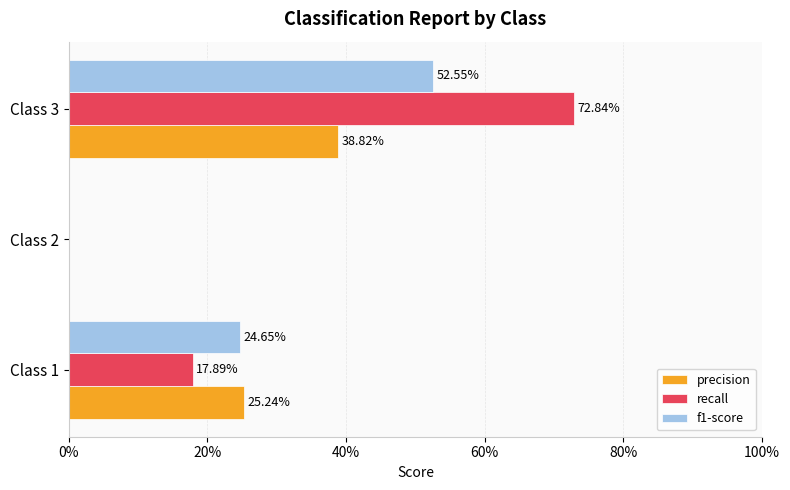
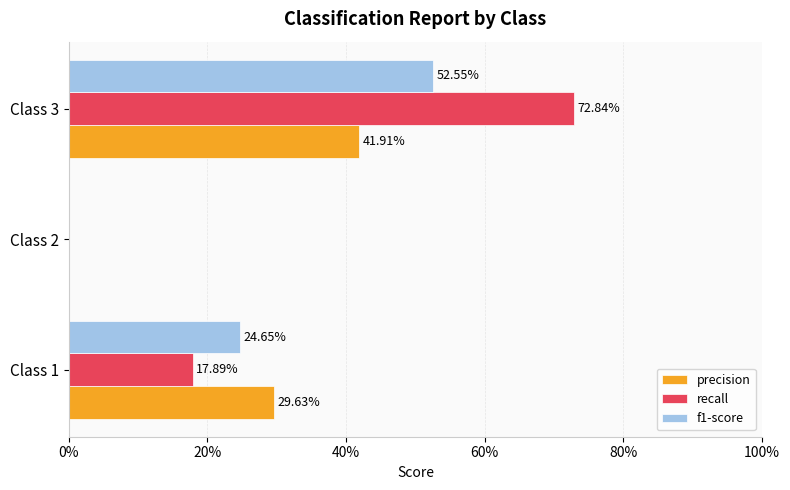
  {
    "precision": {
-     "Class 3": "38.82%",
-     "Class 1": "25.24%"
+     "Class 3": "41.91%",
+     "Class 1": "29.63%"
    },
    "recall": {
      "Class 3": "72.84%",
      "Class 1": "17.89%"
    },
    "f1-score": {
      "Class 3": "52.55%",
      "Class 1": "24.65%"
    }
  }
